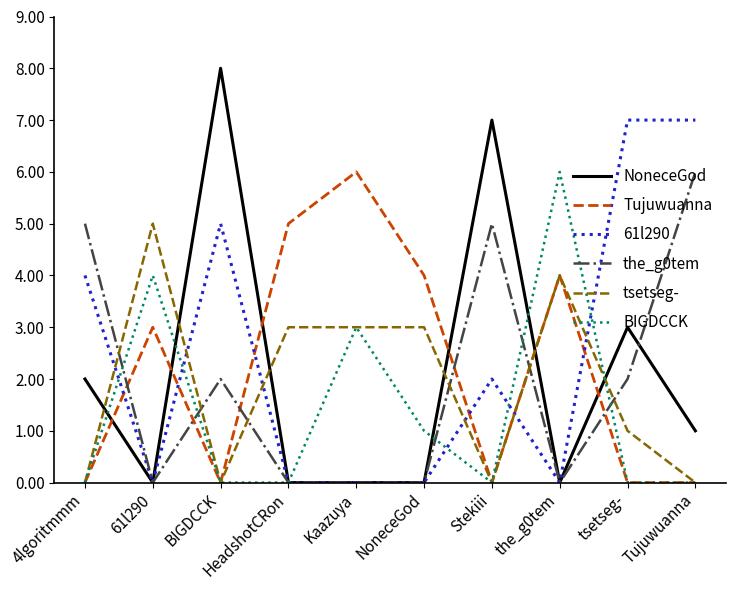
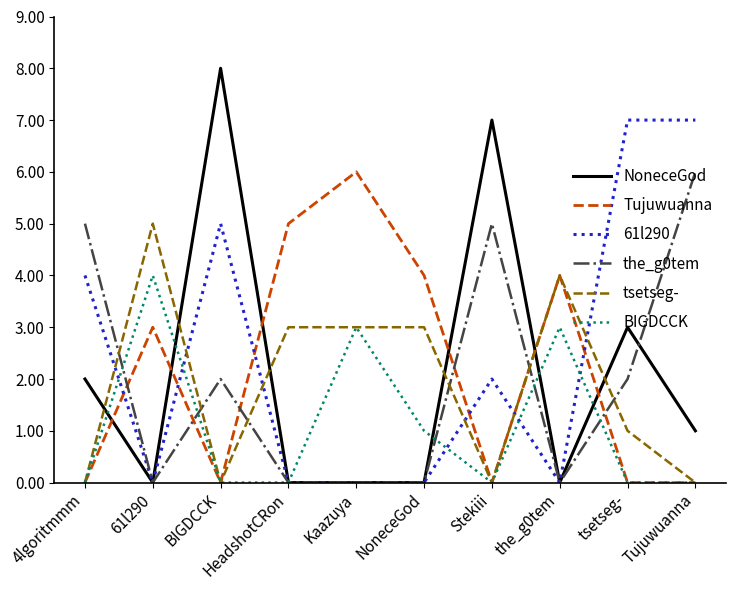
  {
    "NoneceGod": {
      "4lgoritmmm": 2,
      "BIGDCCK": 8,
      "Stekiii": 7,
      "tsetseg-": 3,
      "Tujuwuanna": 1
    },
    "Tujuwuanna": {
      "61l290": 3,
      "HeadshotCRon": 5,
      "Kaazuya": 6,
      "NoneceGod": 4
    },
    "61l290": {
      "4lgoritmmm": 4,
      "BIGDCCK": 5,
      "Stekiii": 2,
      "tsetseg-": 7,
      "Tujuwuanna": 7
    },
    "the_g0tem": {
      "4lgoritmmm": 5,
      "BIGDCCK": 2,
      "Stekiii": 5,
      "tsetseg-": 2,
      "Tujuwuanna": 6
    },
    "tsetseg-": {
      "61l290": 5,
      "HeadshotCRon": 3,
      "NoneceGod": 3,
      "tsetseg-": 1
    },
    "BIGDCCK": {
      "61l290": 4,
      "NoneceGod": 1,
-     "the_g0tem": 6
+     "the_g0tem": 3
    }
  }
